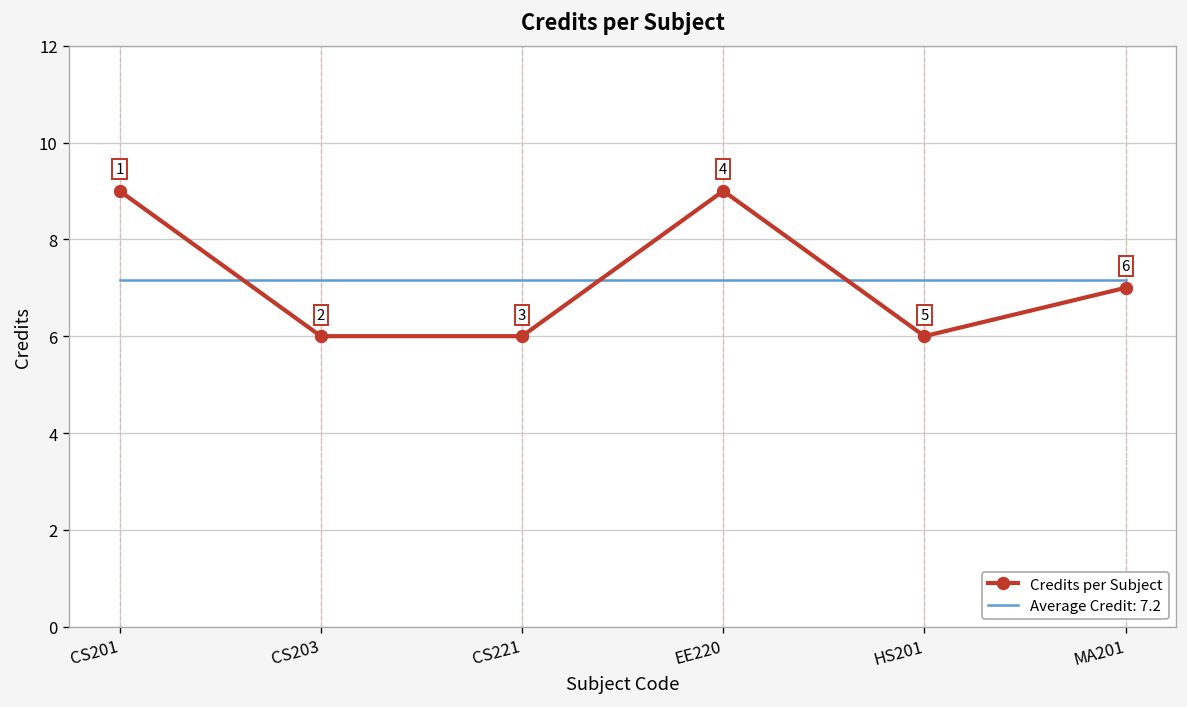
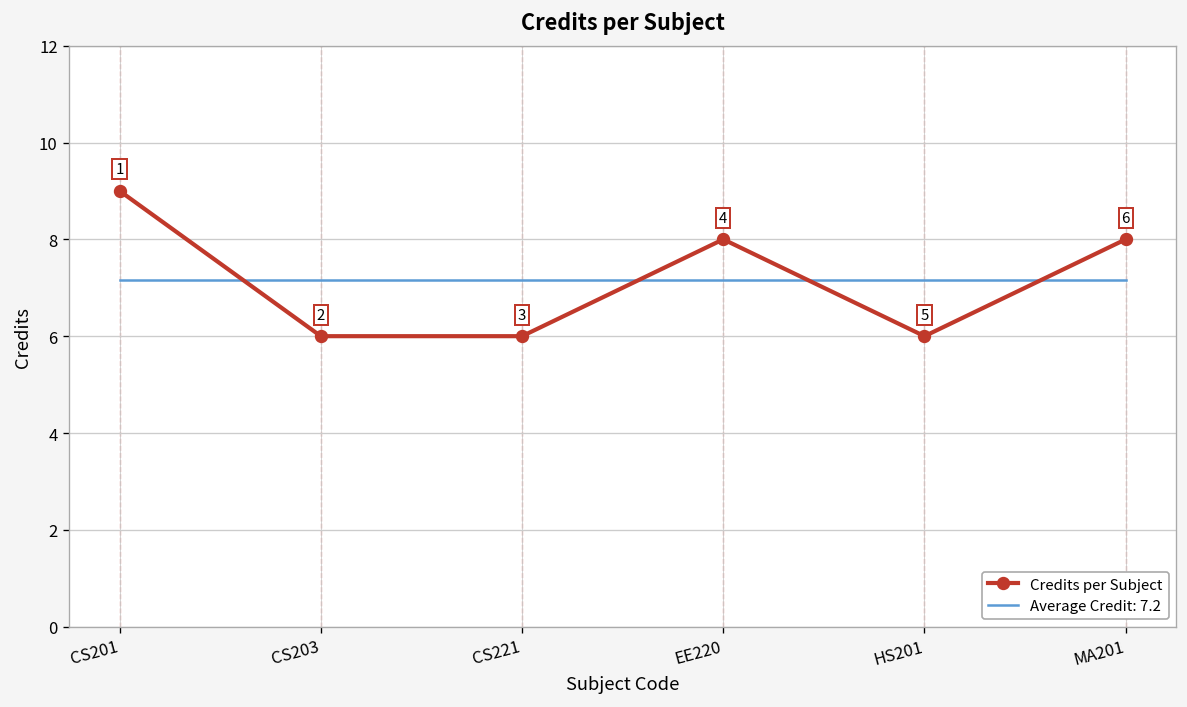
  {
    "Credits per Subject": {
-     "EE220": 9,
-     "MA201": 7
+     "EE220": 8,
+     "MA201": 8
    },
    "Average Credit: 7.2": {
      "CS201": 7.2,
      "CS203": 7.2,
      "CS221": 7.2,
      "EE220": 7.2,
      "HS201": 7.2,
      "MA201": 7.2
    }
  }
